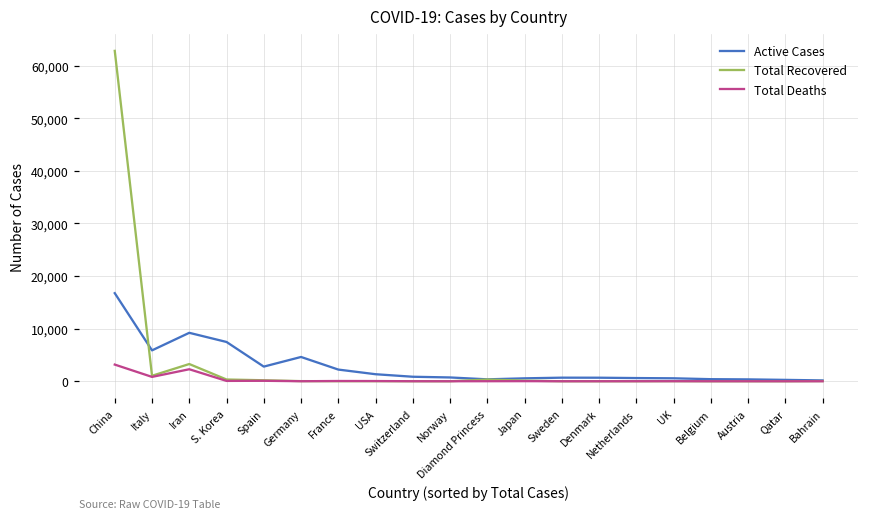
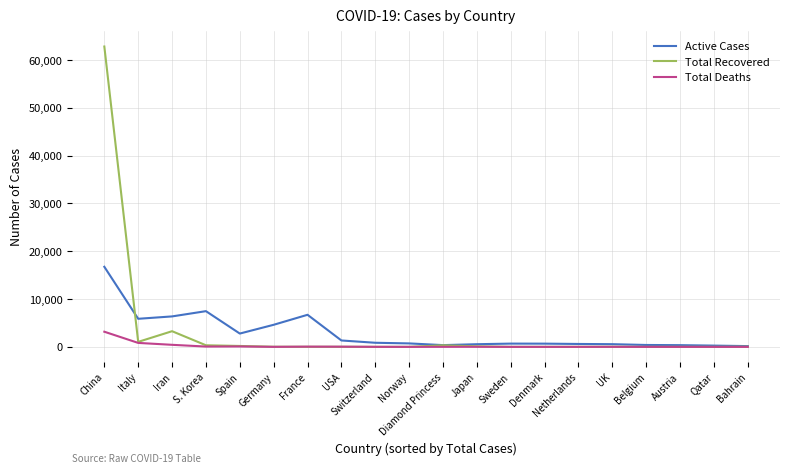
  {
    "Active Cases": {
      "China": "17,000",
      "Italy": "6,000",
-     "Iran": "9,000",
+     "Iran": "6,000",
      "S. Korea": "7,000",
      "Spain": "3,000",
      "Germany": "5,000",
-     "France": "2,000",
+     "France": "7,000",
      "USA": "1,000",
      "Switzerland": "1,000",
      "Norway": "1,000",
      "Sweden": "1,000",
      "Denmark": "1,000",
      "Netherlands": "1,000",
      "UK": "1,000"
    },
    "Total Recovered": {
      "China": "63,000",
      "Iran": "3,000"
    },
    "Total Deaths": {
      "China": "3,000",
-     "Iran": "2,000"
+     "Iran": "0"
    }
  }
